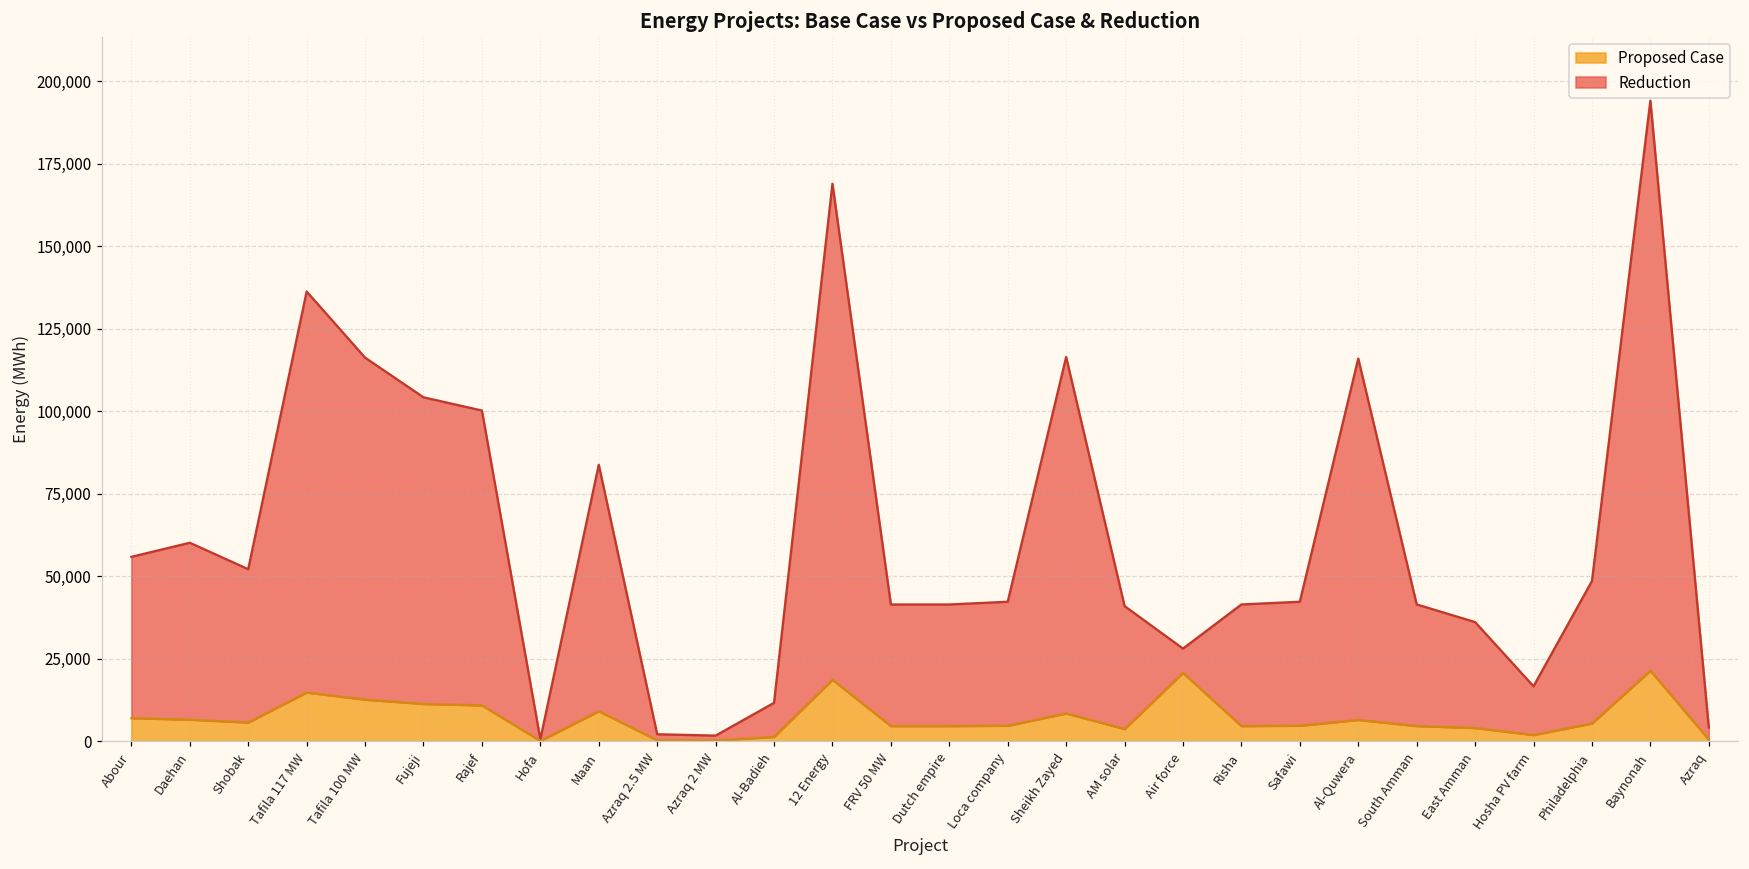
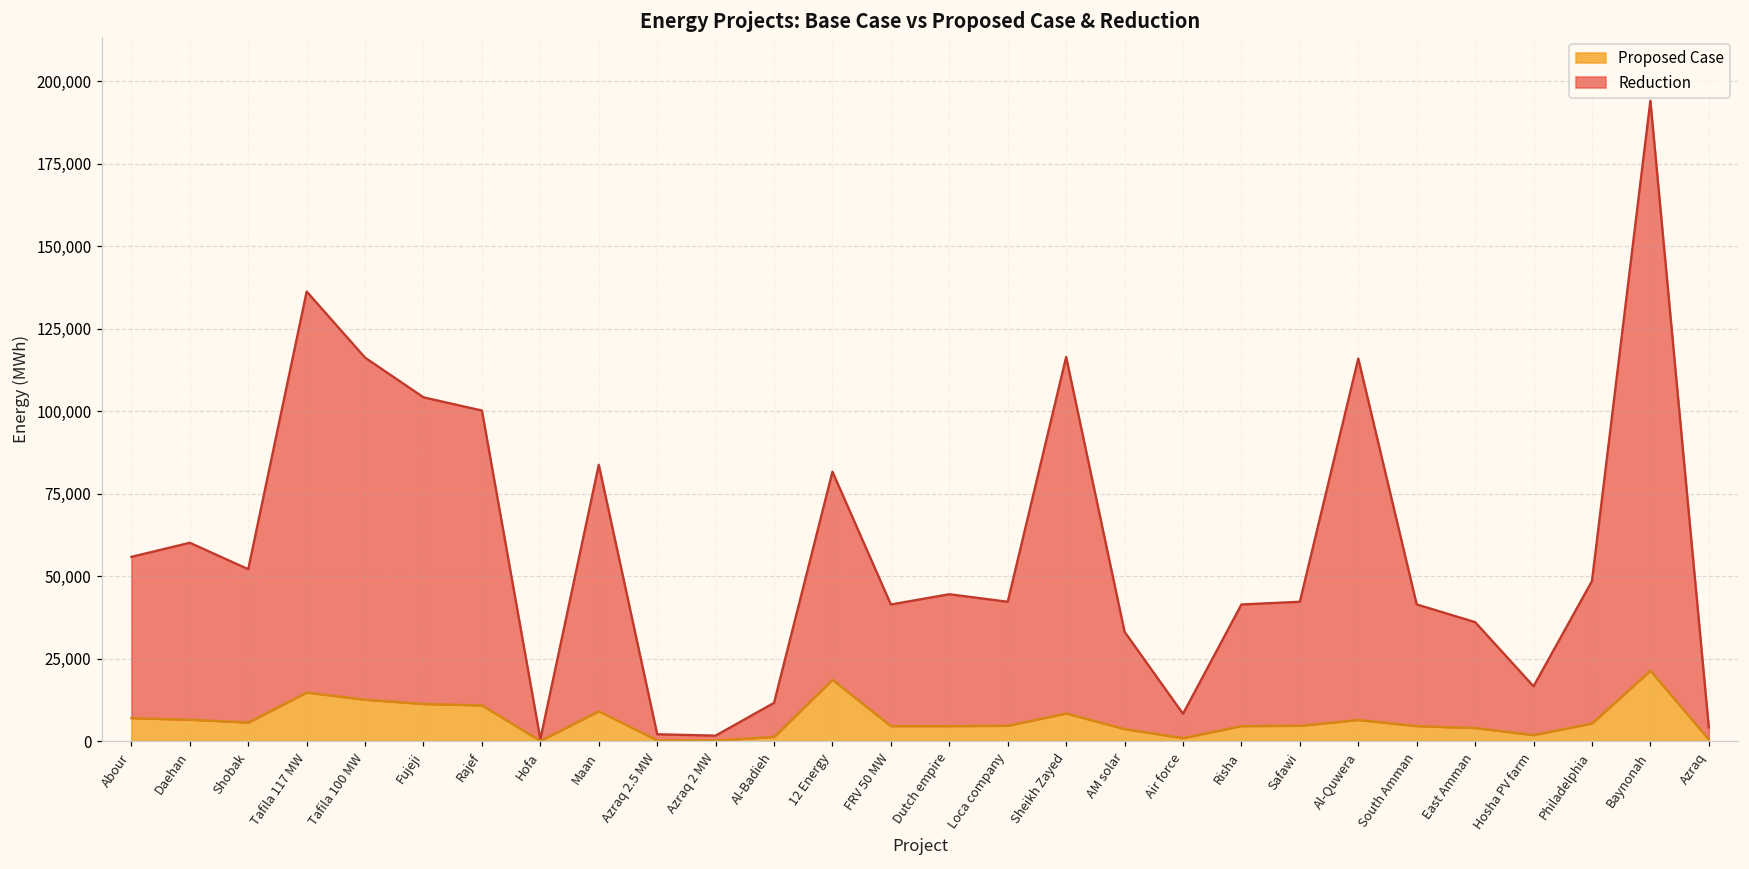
  {
    "Proposed Case": {
      "Abour": "7,000",
      "Daehan": "6,000",
      "Shobak": "6,000",
      "Tafila 117 MW": "15,000",
      "Tafila 100 MW": "13,000",
      "Fujeji": "11,000",
      "Rajef": "11,000",
      "Maan": "9,000",
      "Azraq 2.5 MW": "0",
      "Azraq 2 MW": "0",
      "Al-Badieh": "1,000",
      "12 Energy": "19,000",
      "FRV 50 MW": "5,000",
      "Dutch empire": "5,000",
      "Loca company": "5,000",
      "Sheikh Zayed": "8,000",
      "AM solar": "4,000",
-     "Air force": "21,000",
+     "Air force": "1,000",
      "Risha": "5,000",
      "Safawi": "5,000",
      "Al-Quwera": "6,000",
      "South Amman": "5,000",
      "East Amman": "4,000",
      "Hosha PV farm": "2,000",
      "Philadelphia": "5,000",
      "Baynonah": "21,000",
      "Azraq": "0"
    },
    "Reduction": {
      "Abour": "49,000",
      "Daehan": "54,000",
      "Shobak": "46,000",
      "Tafila 117 MW": "122,000",
      "Tafila 100 MW": "104,000",
      "Fujeji": "93,000",
      "Rajef": "89,000",
      "Maan": "75,000",
      "Azraq 2.5 MW": "2,000",
      "Azraq 2 MW": "1,000",
      "Al-Badieh": "10,000",
-     "12 Energy": "150,000",
+     "12 Energy": "63,000",
      "FRV 50 MW": "37,000",
-     "Dutch empire": "37,000",
+     "Dutch empire": "40,000",
      "Loca company": "38,000",
      "Sheikh Zayed": "108,000",
-     "AM solar": "37,000",
+     "AM solar": "29,000",
      "Air force": "7,000",
      "Risha": "37,000",
      "Safawi": "38,000",
      "Al-Quwera": "110,000",
      "South Amman": "37,000",
      "East Amman": "32,000",
      "Hosha PV farm": "15,000",
      "Philadelphia": "43,000",
      "Baynonah": "173,000",
      "Azraq": "4,000"
    }
  }
